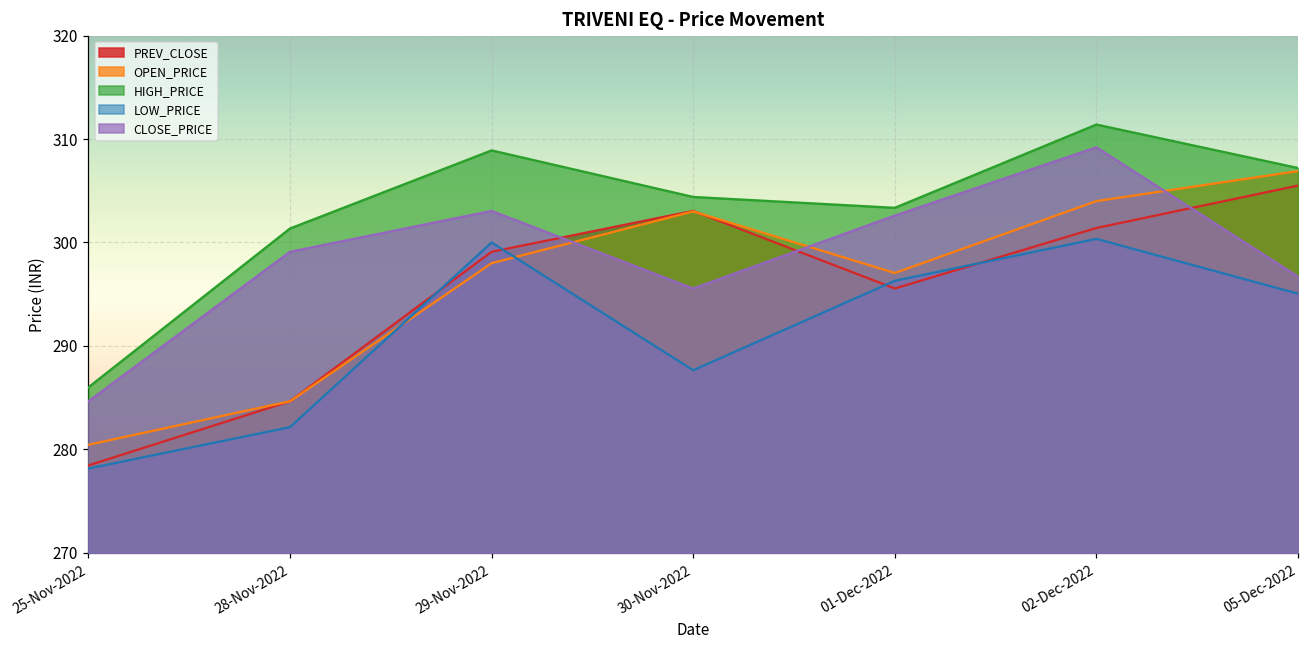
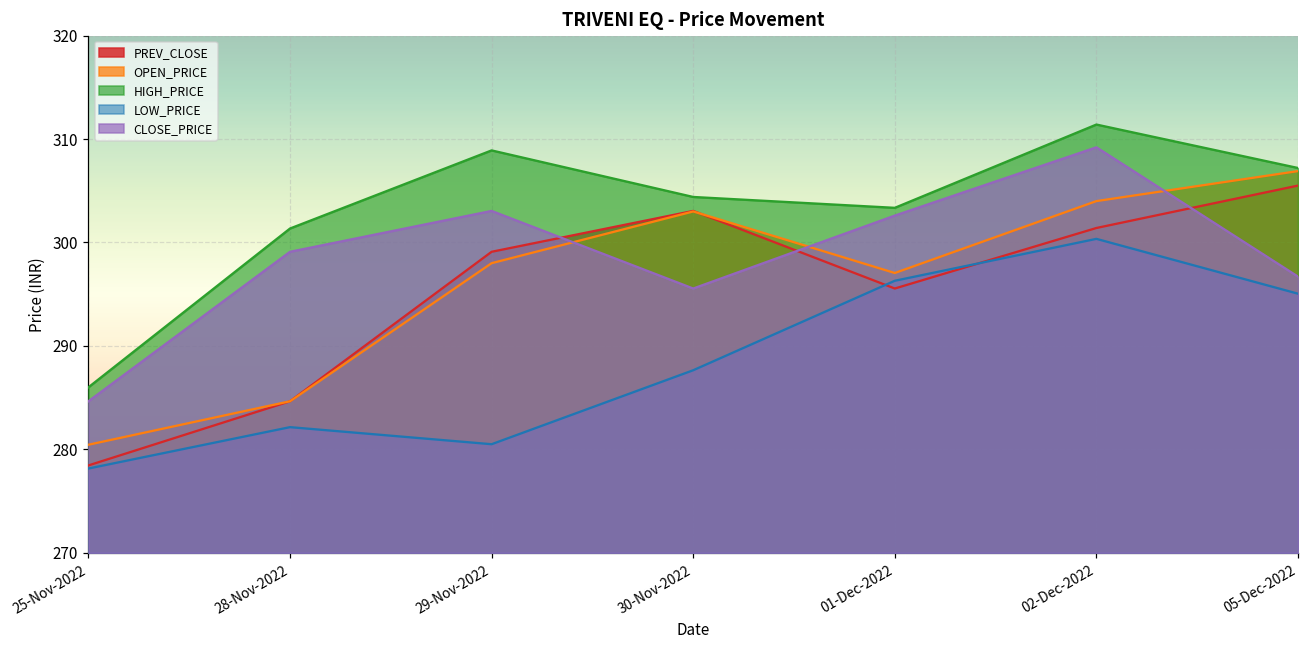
  {
    "PREV_CLOSE": {
      "25-Nov-2022": 278,
      "29-Nov-2022": 299,
      "01-Dec-2022": 296,
      "02-Dec-2022": 301,
      "05-Dec-2022": 306
    },
    "OPEN_PRICE": {
      "25-Nov-2022": 280,
      "29-Nov-2022": 298,
      "01-Dec-2022": 297,
      "02-Dec-2022": 304,
      "05-Dec-2022": 307
    },
    "HIGH_PRICE": {
      "25-Nov-2022": 286,
      "28-Nov-2022": 301,
      "29-Nov-2022": 309,
      "30-Nov-2022": 304,
      "01-Dec-2022": 303,
      "02-Dec-2022": 311,
      "05-Dec-2022": 307
    },
    "LOW_PRICE": {
      "25-Nov-2022": 278,
      "28-Nov-2022": 282,
-     "29-Nov-2022": 300,
+     "29-Nov-2022": 281,
      "30-Nov-2022": 288,
      "01-Dec-2022": 296,
      "02-Dec-2022": 300,
      "05-Dec-2022": 295
    },
    "CLOSE_PRICE": {
      "25-Nov-2022": 285,
      "28-Nov-2022": 299,
      "29-Nov-2022": 303,
      "30-Nov-2022": 296,
      "01-Dec-2022": 303,
      "02-Dec-2022": 309,
      "05-Dec-2022": 297
    }
  }
